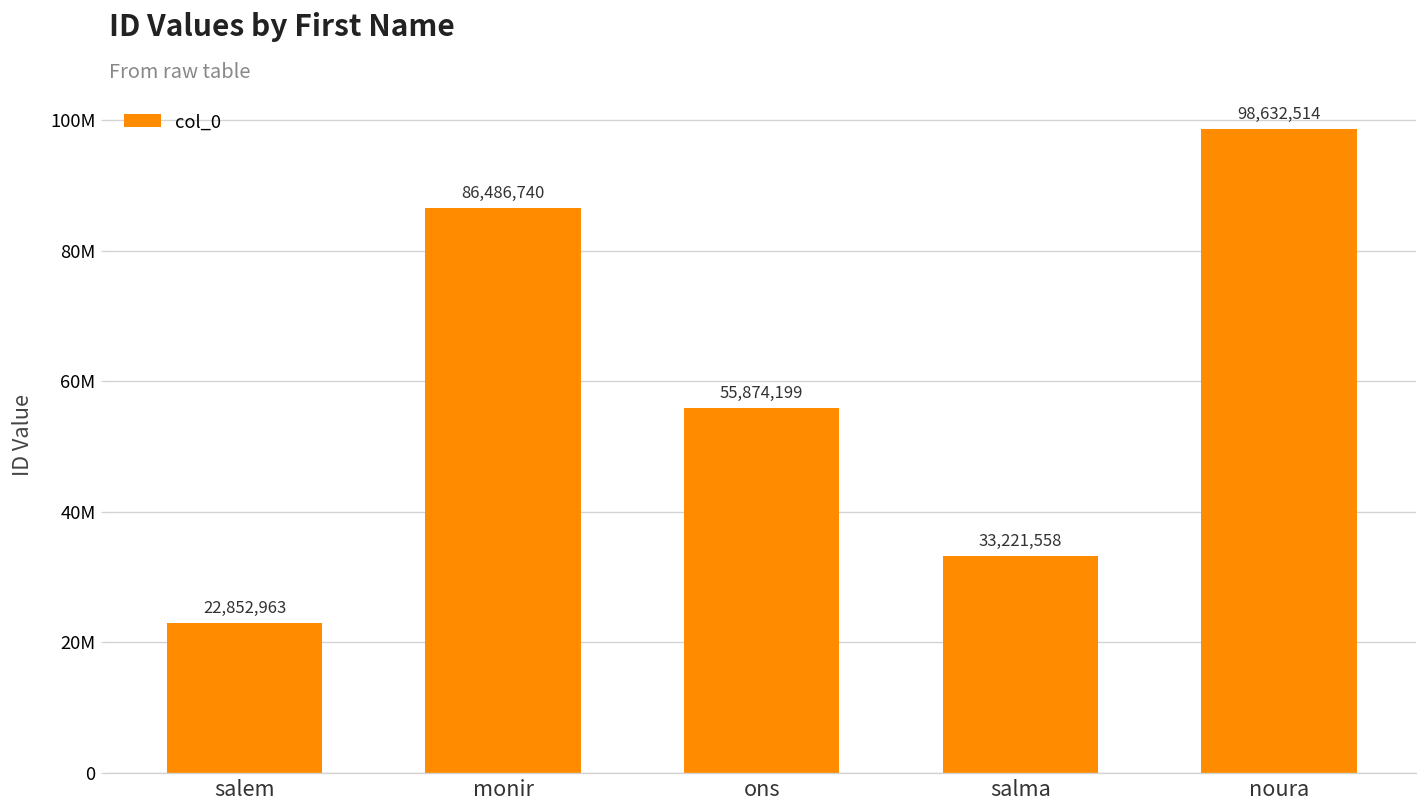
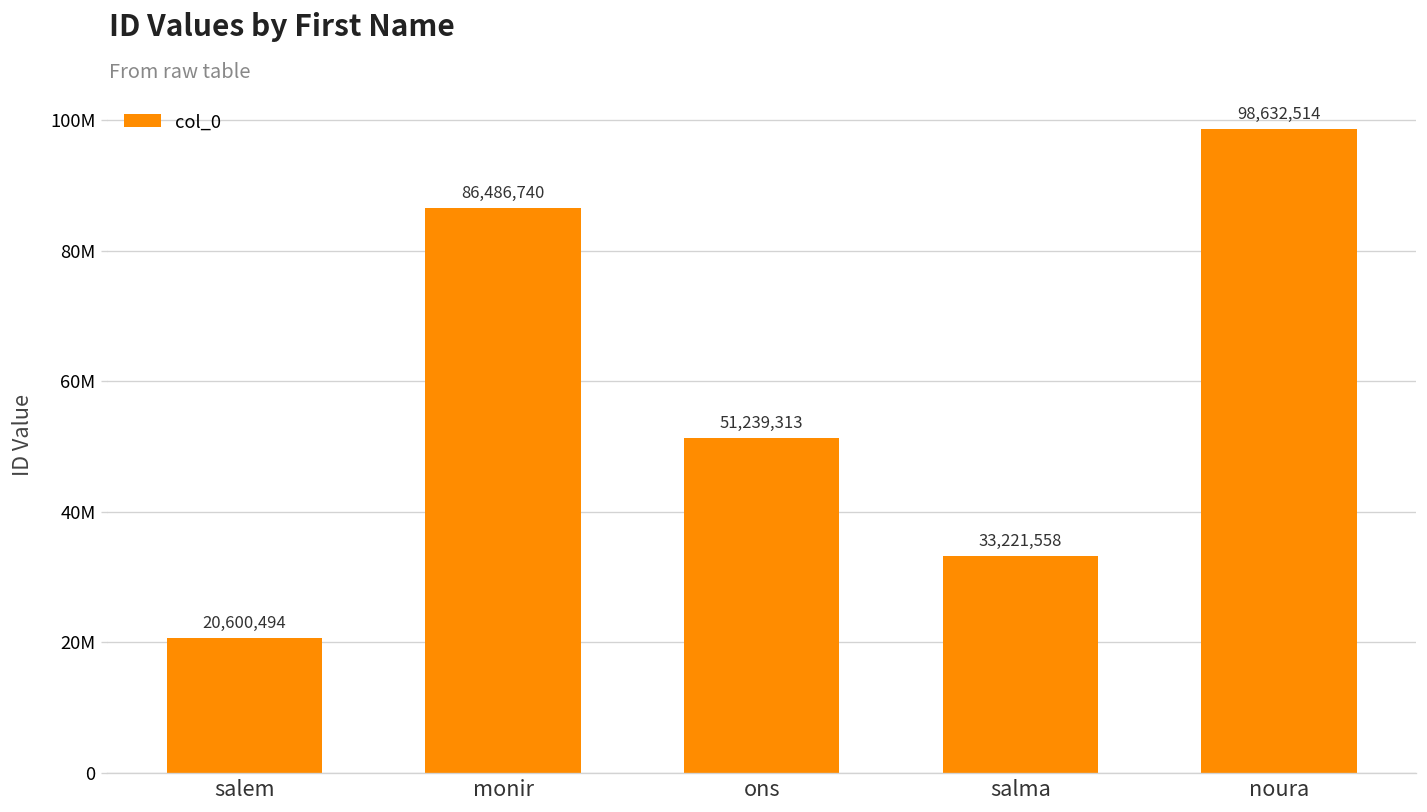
  {
-   "salem": "22,852,963",
+   "salem": "20,600,494",
    "monir": "86,486,740",
-   "ons": "55,874,199",
+   "ons": "51,239,313",
    "salma": "33,221,558",
    "noura": "98,632,514"
  }
